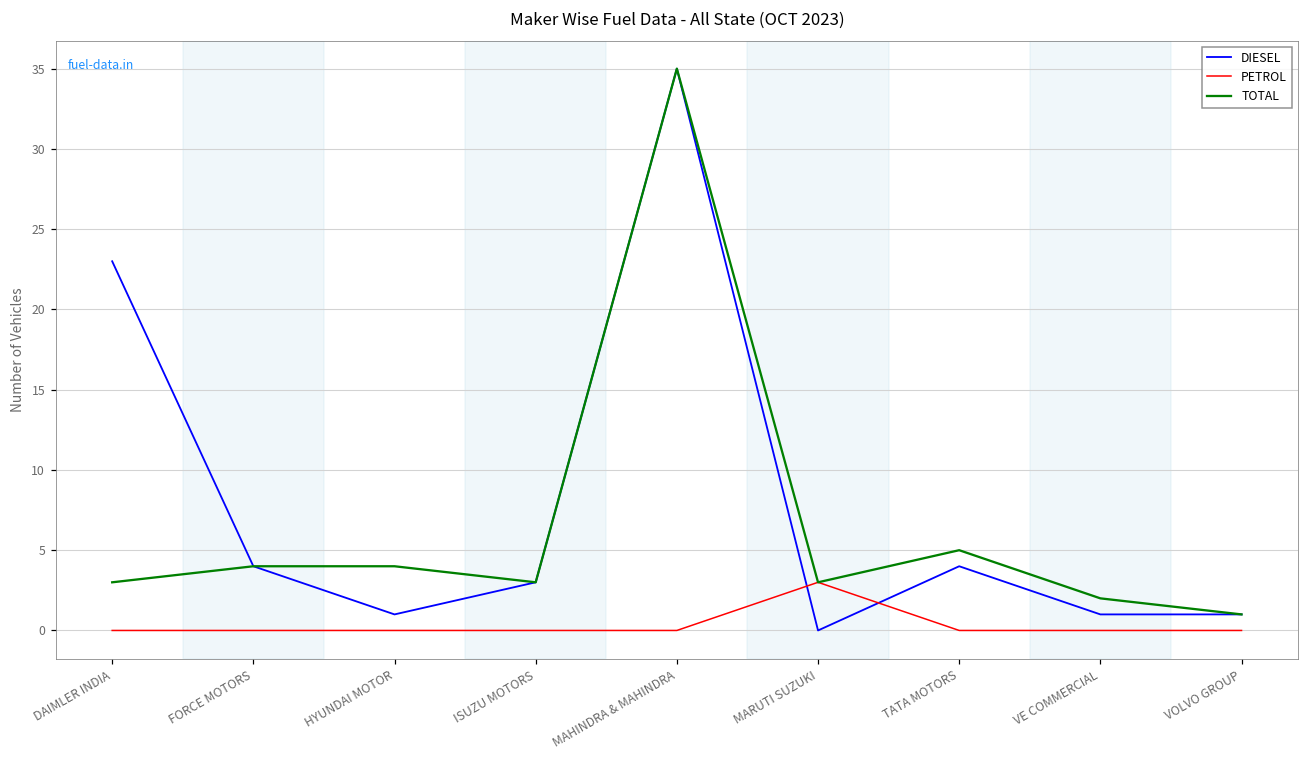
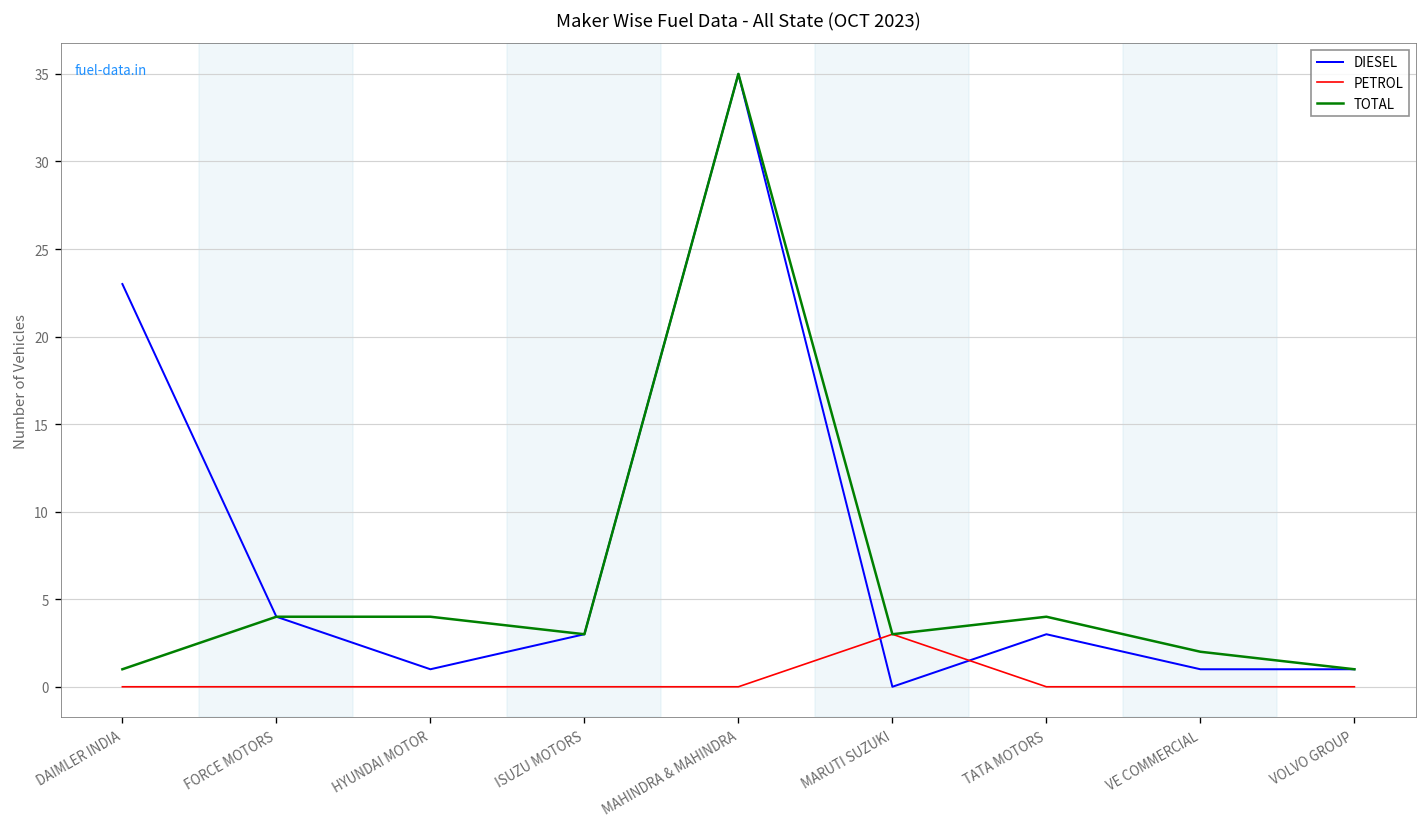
  {
    "DIESEL": {
      "DAIMLER INDIA": 23,
      "HYUNDAI MOTOR": 1,
      "MARUTI SUZUKI": 0,
-     "TATA MOTORS": 4,
+     "TATA MOTORS": 3,
      "VE COMMERCIAL": 1
    },
    "PETROL": {
      "DAIMLER INDIA": 0,
      "FORCE MOTORS": 0,
      "HYUNDAI MOTOR": 0,
      "ISUZU MOTORS": 0,
      "MAHINDRA & MAHINDRA": 0,
      "TATA MOTORS": 0,
      "VE COMMERCIAL": 0,
      "VOLVO GROUP": 0
    },
    "TOTAL": {
-     "DAIMLER INDIA": 3,
+     "DAIMLER INDIA": 1,
      "HYUNDAI MOTOR": 4,
-     "TATA MOTORS": 5,
+     "TATA MOTORS": 4,
      "VE COMMERCIAL": 2
    }
  }
